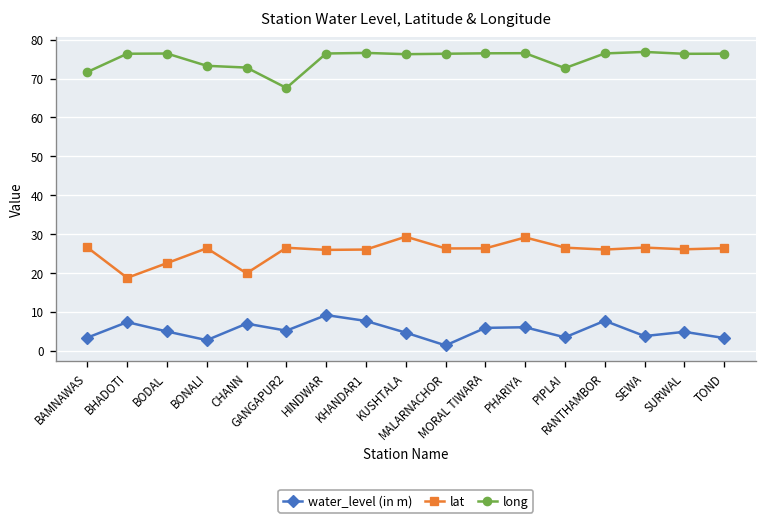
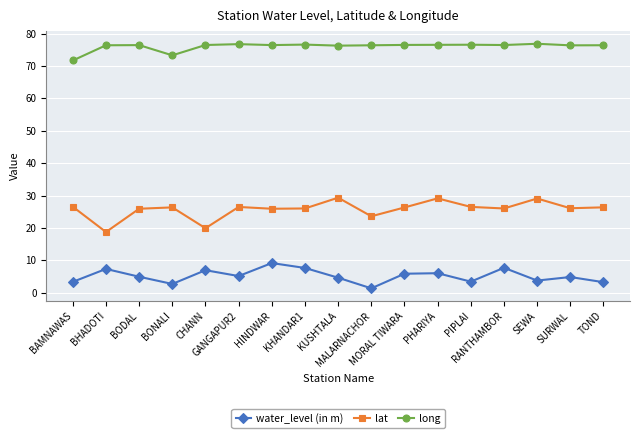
  {
    "lat": {
-     "BODAL": 23,
-     "MALARNACHOR": 26,
-     "SEWA": 27
+     "BODAL": 26,
+     "MALARNACHOR": 24,
+     "SEWA": 29
    },
    "long": {
-     "CHANN": 73,
-     "GANGAPUR2": 68,
-     "PIPLAI": 73
+     "CHANN": 76,
+     "GANGAPUR2": 77,
+     "PIPLAI": 77
    }
  }
